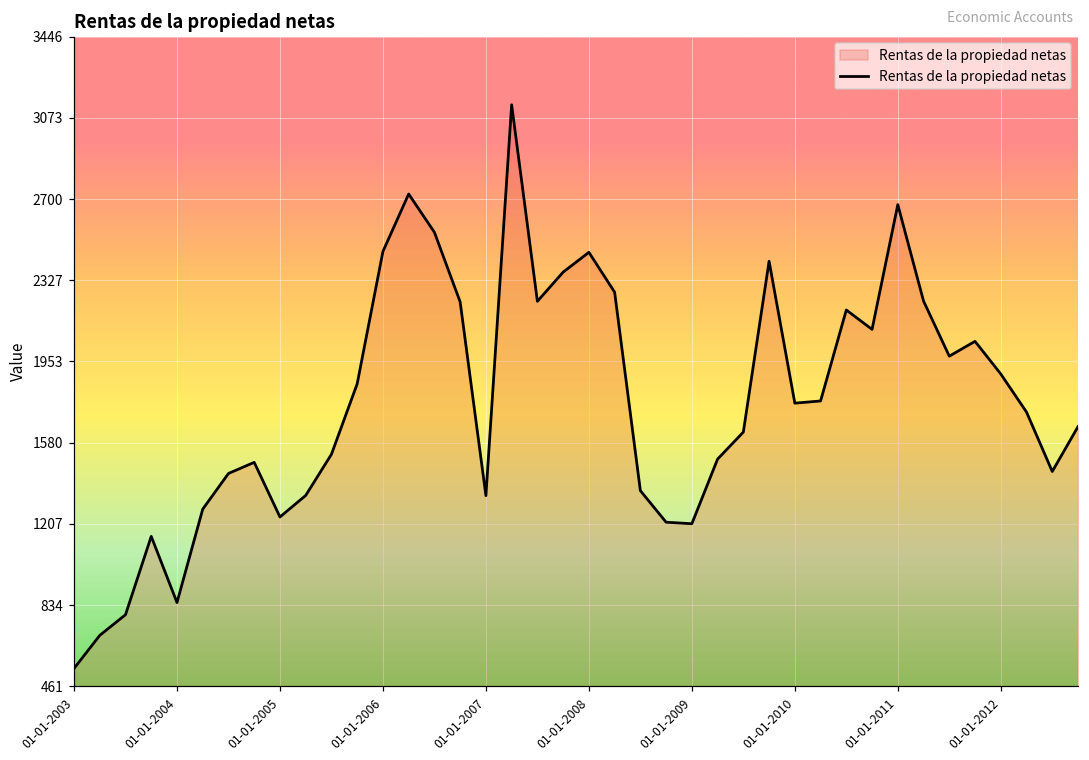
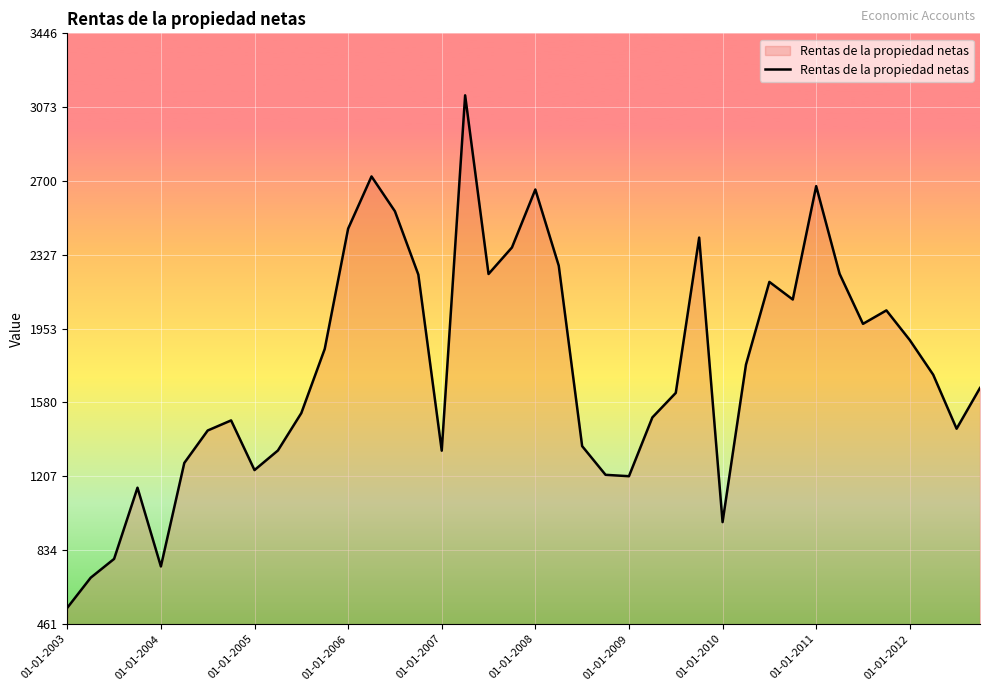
  {
    "01-01-2003": 540,
-   "01-01-2004": 850,
+   "01-01-2004": 750,
    "01-01-2005": 1240,
    "01-01-2006": 2460,
    "01-01-2007": 1340,
-   "01-01-2008": 2460,
+   "01-01-2008": 2660,
    "01-01-2009": 1210,
-   "01-01-2010": 1760,
+   "01-01-2010": 980,
    "01-01-2011": 2670,
    "01-01-2012": 1900
  }
